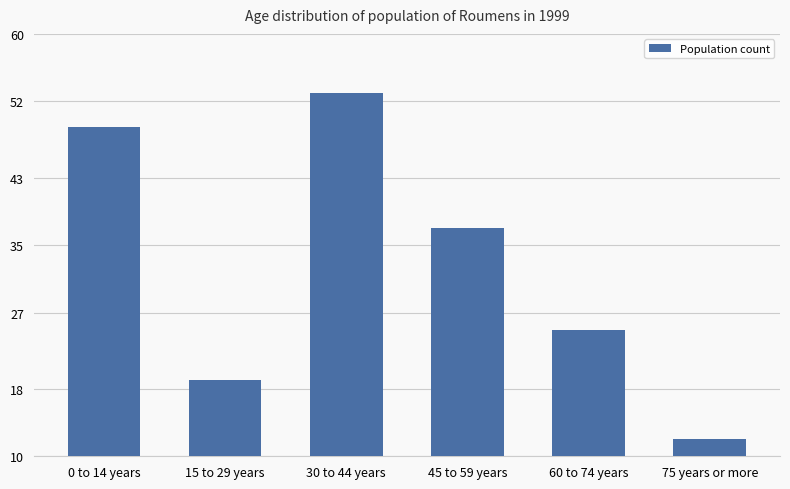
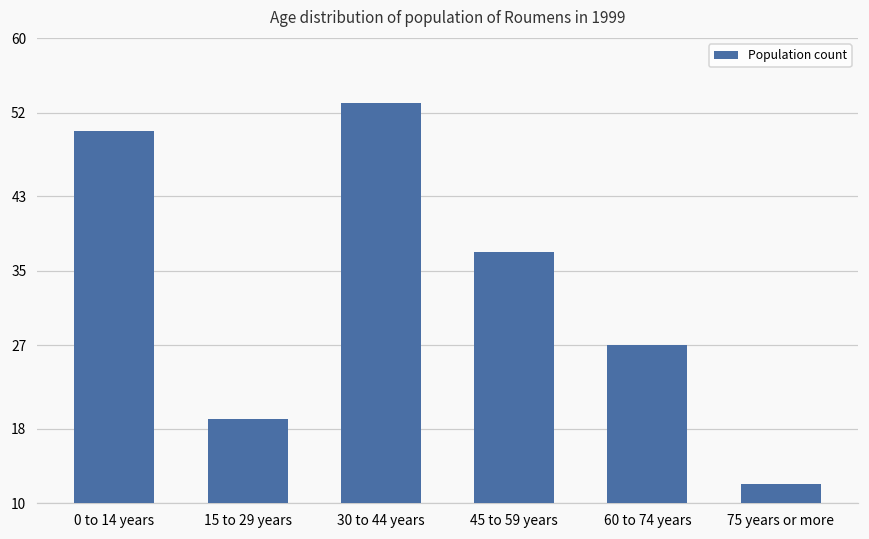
  {
-   "0 to 14 years": 49,
+   "0 to 14 years": 50,
    "15 to 29 years": 19,
    "30 to 44 years": 53,
    "45 to 59 years": 37,
-   "60 to 74 years": 25,
+   "60 to 74 years": 27,
    "75 years or more": 12
  }
